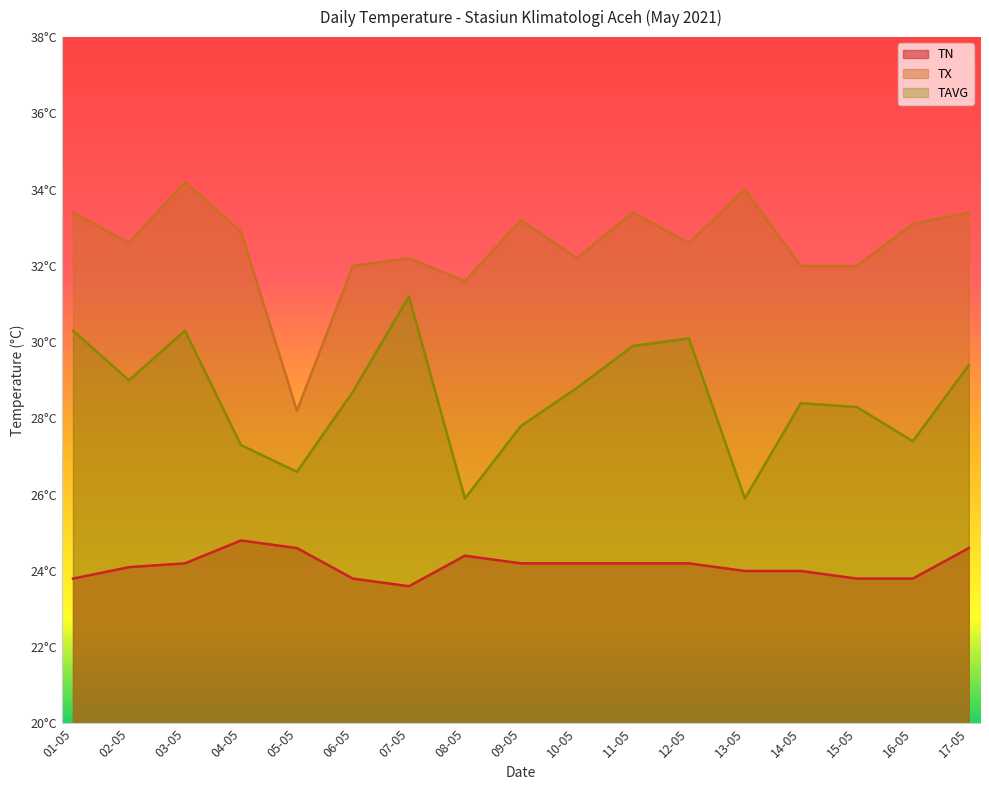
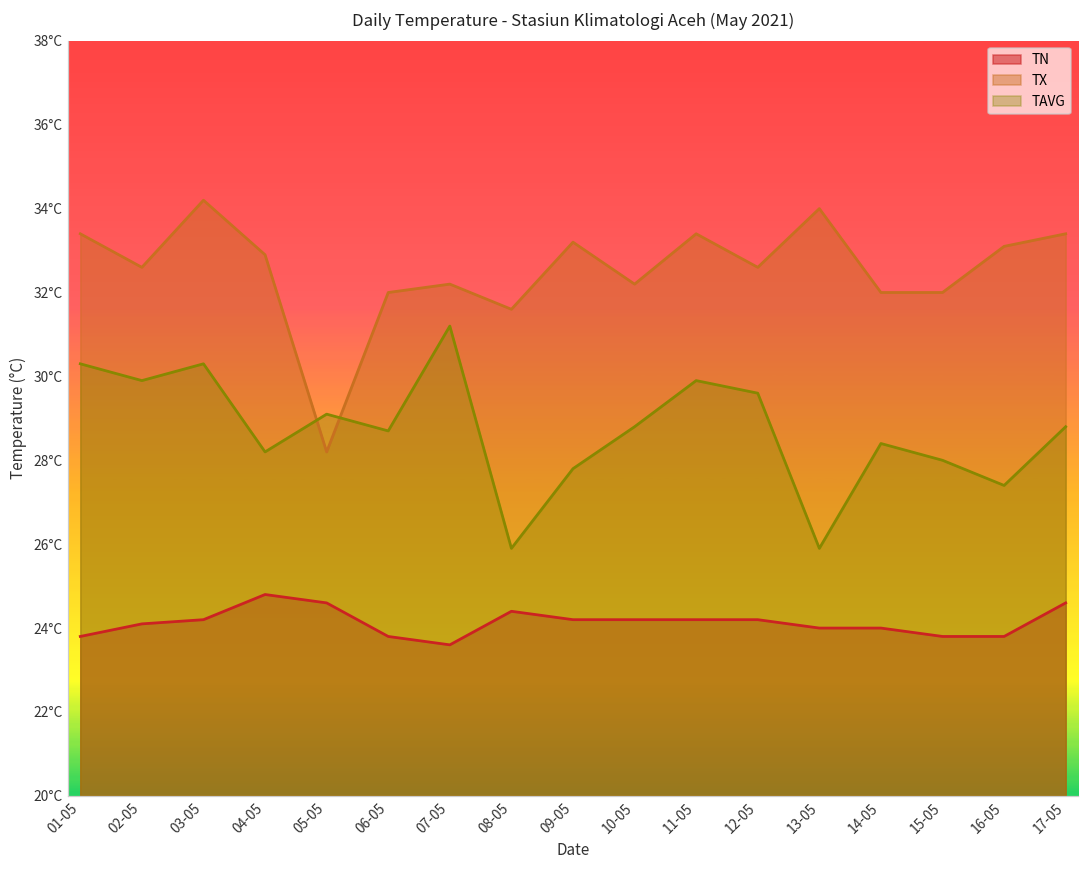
  {
    "TAVG": {
      "01-05": "30.3°C",
-     "02-05": "29.0°C",
+     "02-05": "29.9°C",
      "03-05": "30.3°C",
-     "04-05": "27.3°C",
-     "05-05": "26.6°C",
+     "04-05": "28.2°C",
+     "05-05": "29.1°C",
      "06-05": "28.7°C",
      "07-05": "31.2°C",
      "08-05": "25.9°C",
      "09-05": "27.8°C",
      "10-05": "28.8°C",
      "11-05": "29.9°C",
-     "12-05": "30.1°C",
+     "12-05": "29.6°C",
      "13-05": "25.9°C",
      "14-05": "28.4°C",
-     "15-05": "28.3°C",
+     "15-05": "28.0°C",
      "16-05": "27.4°C",
-     "17-05": "29.4°C"
+     "17-05": "28.8°C"
    }
  }
